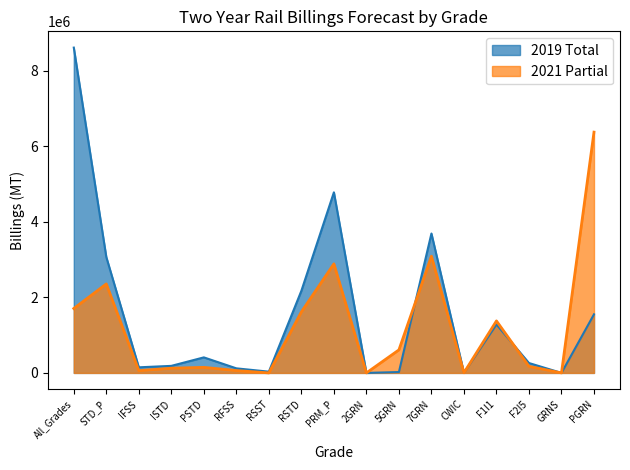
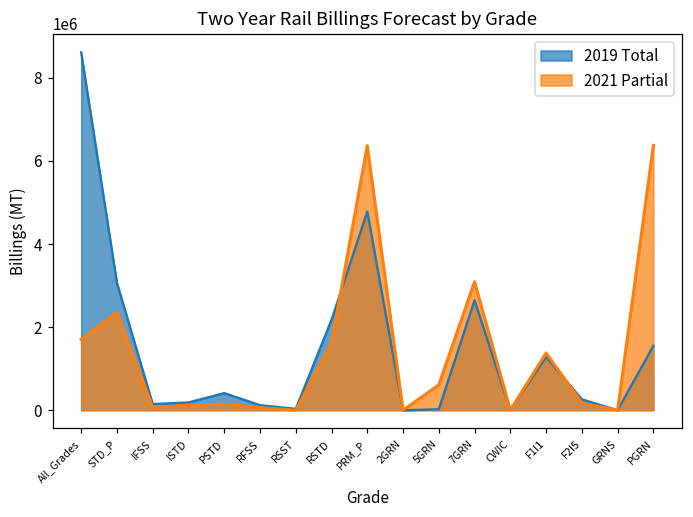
  {
    "2019 Total": {
      "All_Grades": 8600000,
      "STD_P": 3100000,
      "IFSS": 100000,
      "PSTD": 400000,
      "RSTD": 2200000,
      "PRM_P": 4800000,
      "5GRN": 0,
-     "7GRN": 3700000,
+     "7GRN": 2600000,
      "F1I1": 1300000,
      "F2I5": 300000,
      "PGRN": 1600000
    },
    "2021 Partial": {
      "All_Grades": 1700000,
      "STD_P": 2400000,
      "IFSS": 100000,
      "PSTD": 100000,
      "RSTD": 1600000,
-     "PRM_P": 2900000,
+     "PRM_P": 6400000,
      "5GRN": 600000,
      "7GRN": 3100000,
      "F1I1": 1400000,
      "F2I5": 200000,
      "PGRN": 6400000
    }
  }
